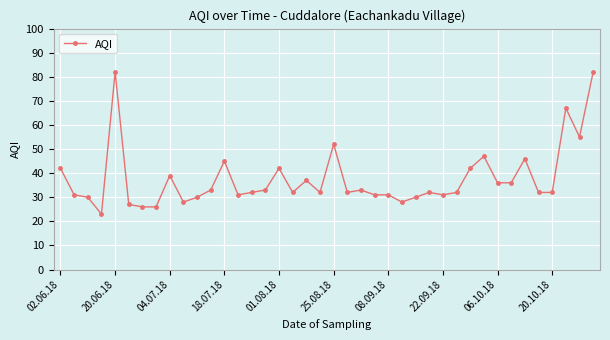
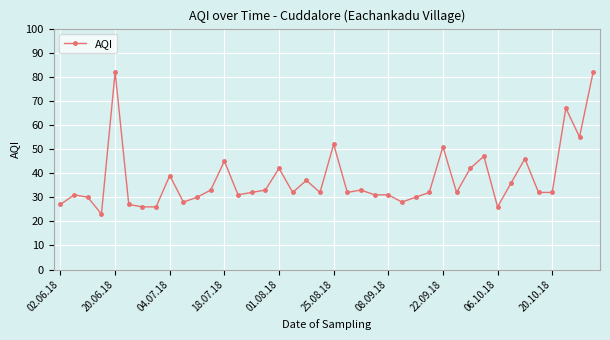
  {
-   "02.06.18": 42,
+   "02.06.18": 27,
    "20.06.18": 82,
    "04.07.18": 39,
    "18.07.18": 45,
    "01.08.18": 42,
    "25.08.18": 52,
    "08.09.18": 31,
-   "22.09.18": 31,
-   "06.10.18": 36,
+   "22.09.18": 51,
+   "06.10.18": 26,
    "20.10.18": 32
  }
